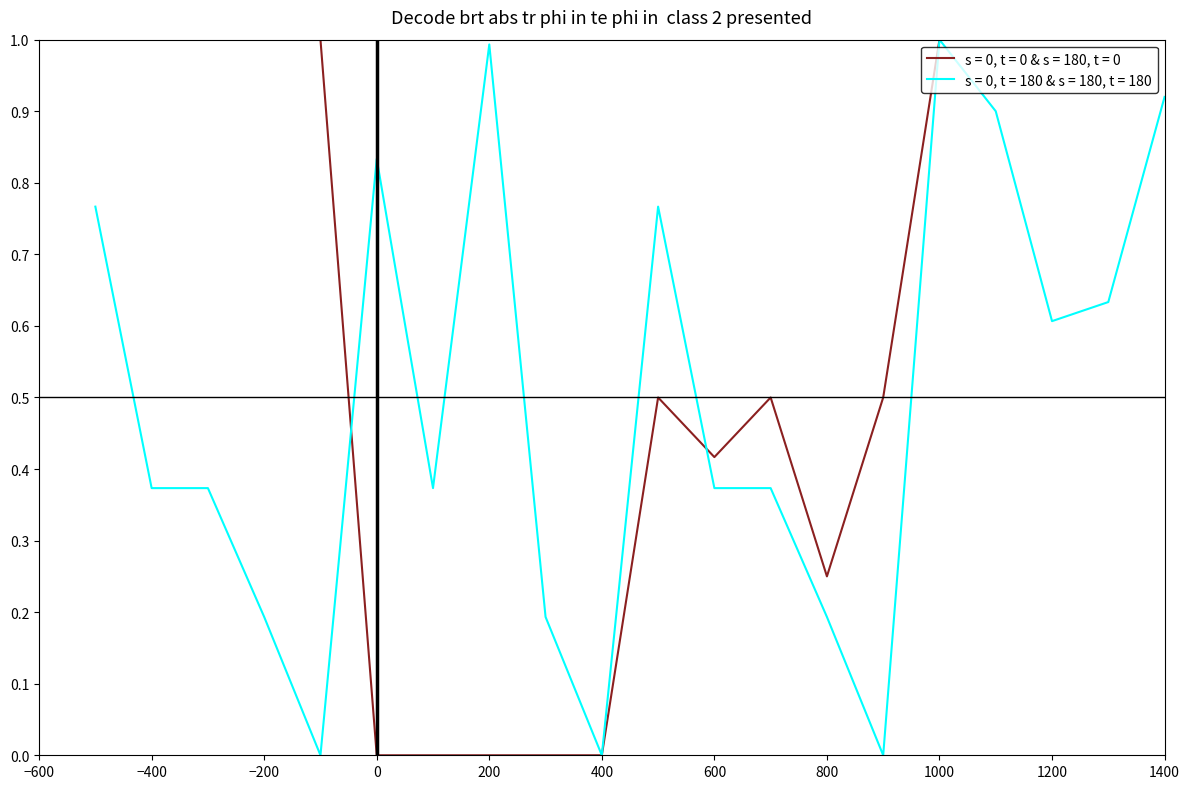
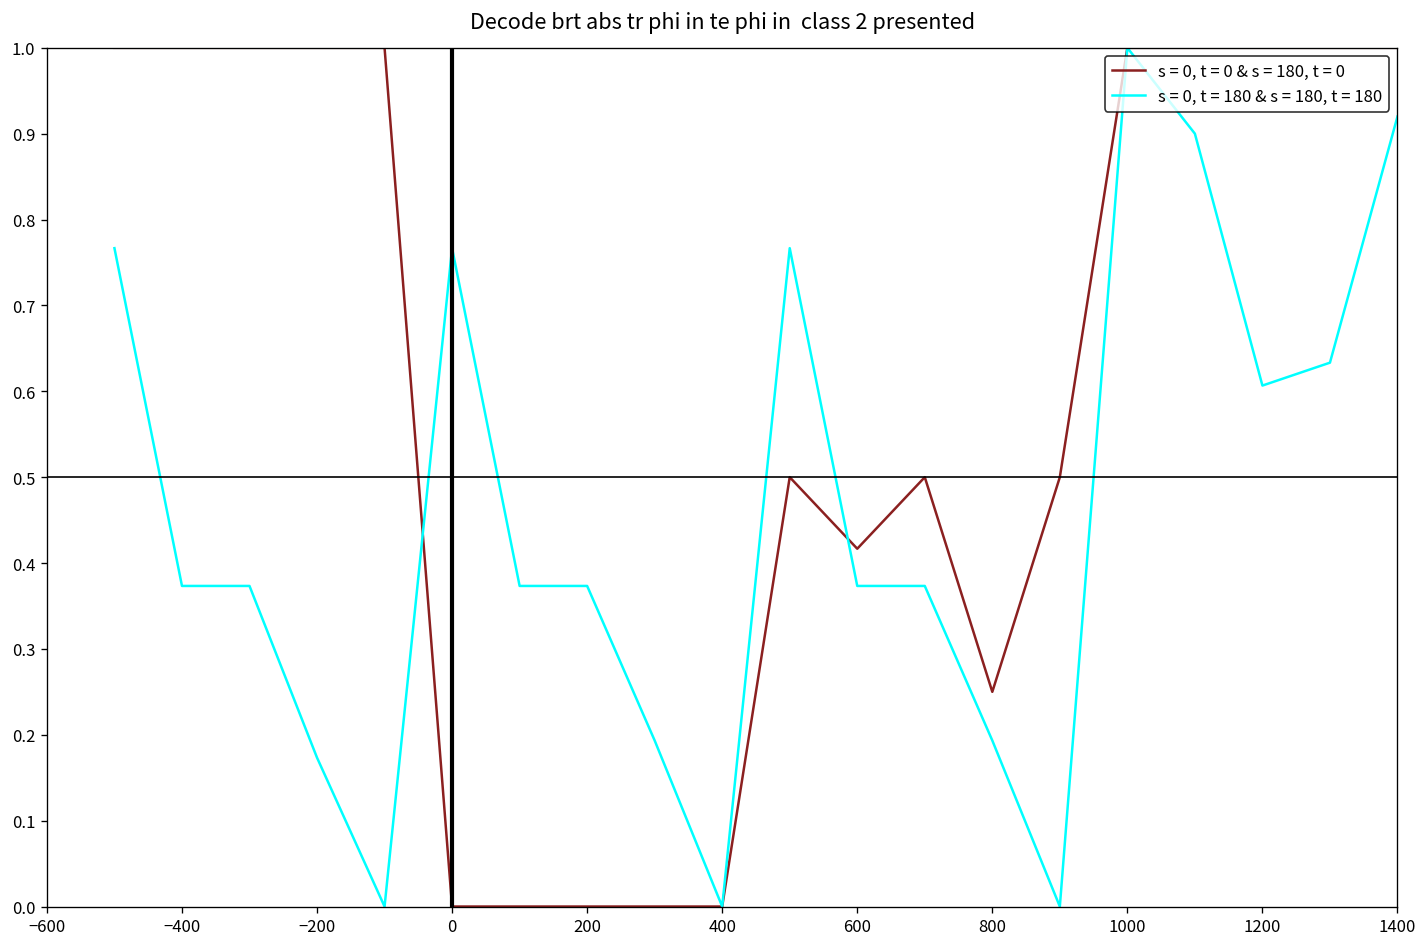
  {
    "s = 0, t = 0 & s = 180, t = 0": {
      "−400": 1.00,
      "−200": 1.00,
      "0": 0.00,
      "200": 0.00,
      "600": 0.42,
      "800": 0.25,
      "1200": 1.00,
      "1400": 1.00
    },
    "s = 0, t = 180 & s = 180, t = 180": {
      "−400": 0.37,
-     "−200": 0.19,
-     "0": 0.83,
-     "200": 0.99,
+     "−200": 0.17,
+     "0": 0.77,
+     "200": 0.37,
      "600": 0.37,
      "800": 0.19,
      "1200": 0.61,
      "1400": 0.92
    }
  }
